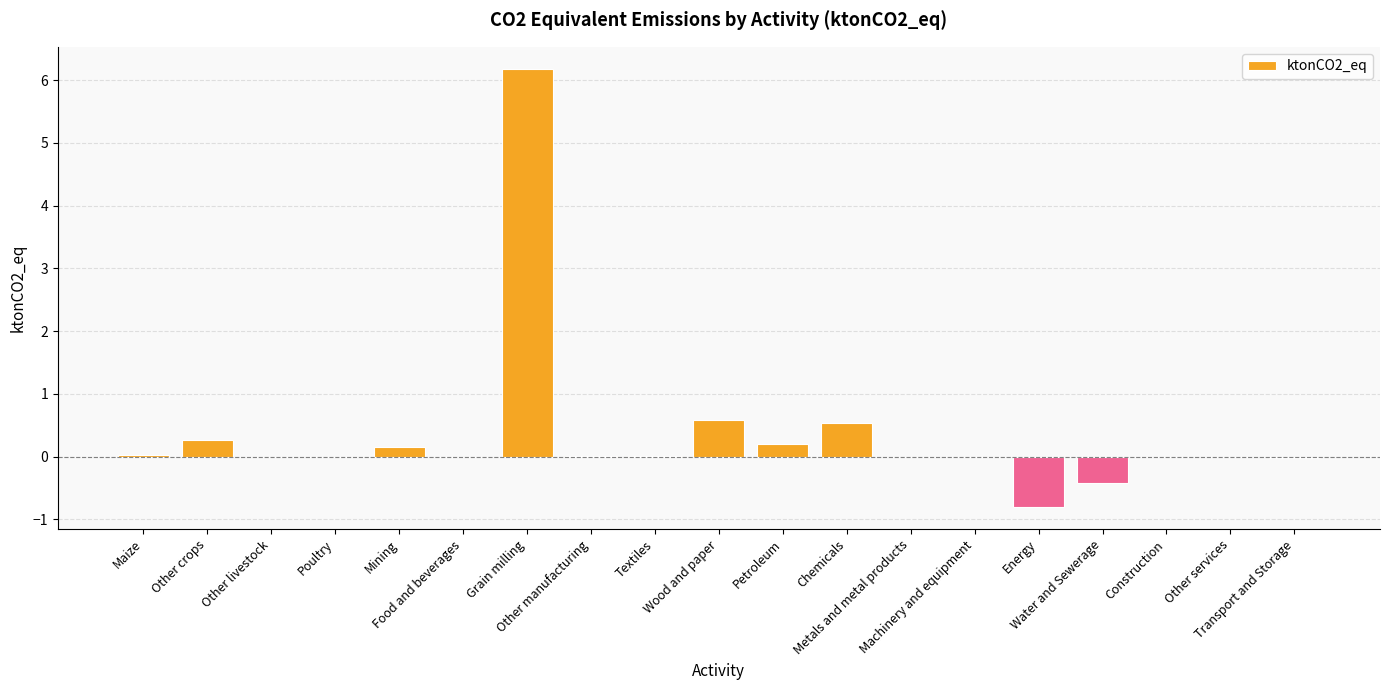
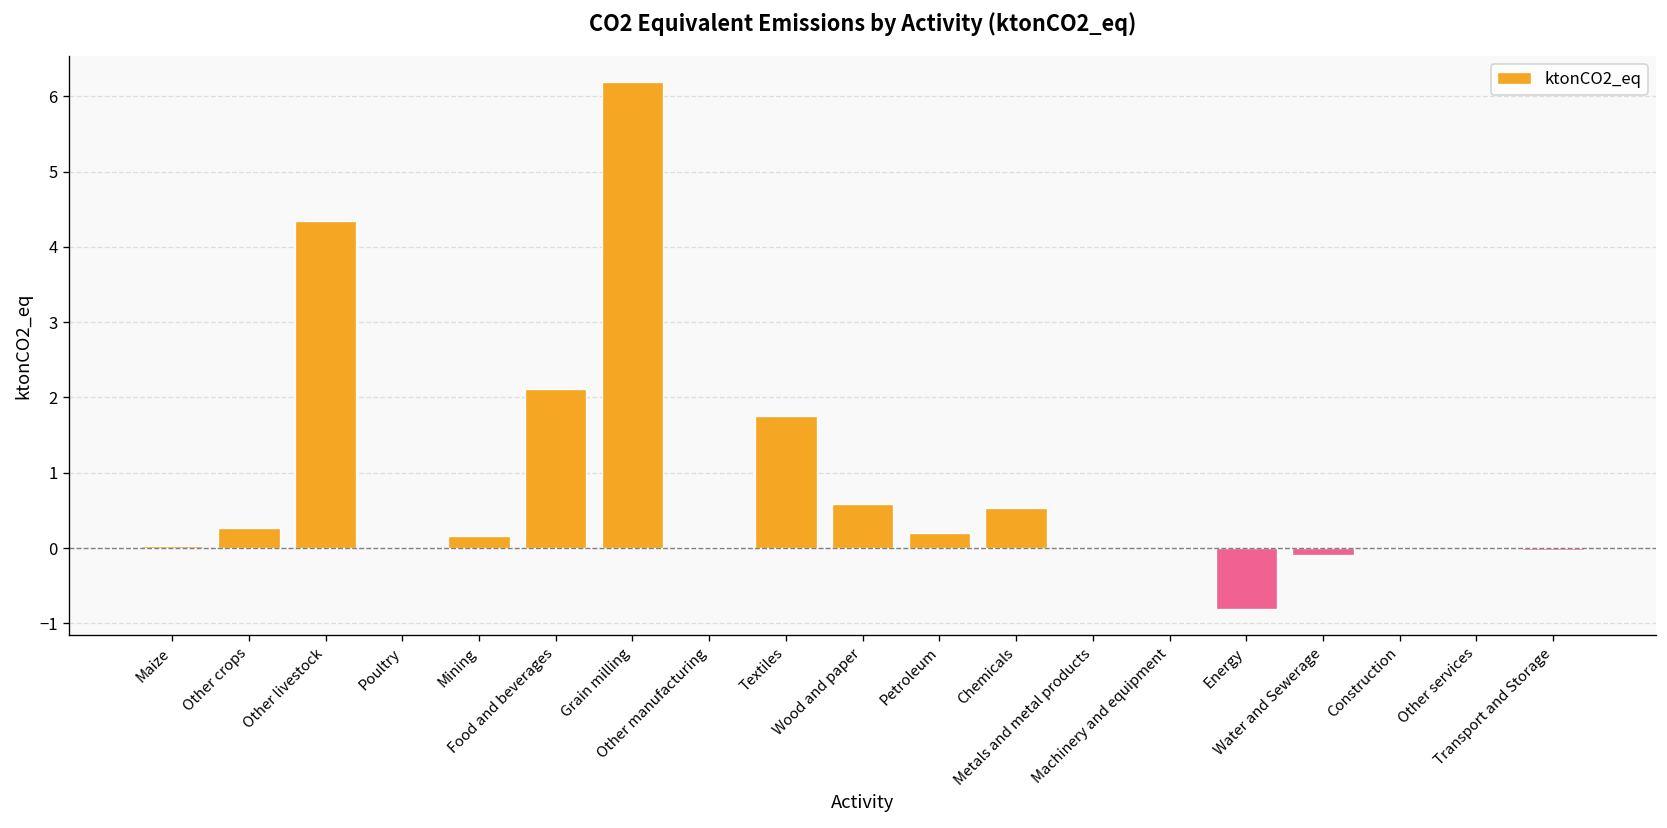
  {
    "Other crops": 0.3,
-   "Other livestock": 0.0,
+   "Other livestock": 4.3,
    "Mining": 0.2,
-   "Food and beverages": 0.0,
+   "Food and beverages": 2.1,
    "Grain milling": 6.2,
-   "Textiles": 0.0,
+   "Textiles": 1.8,
    "Wood and paper": 0.6,
    "Petroleum": 0.2,
    "Chemicals": 0.5,
    "Energy": -0.8,
-   "Water and Sewerage": -0.4
+   "Water and Sewerage": -0.1
  }
